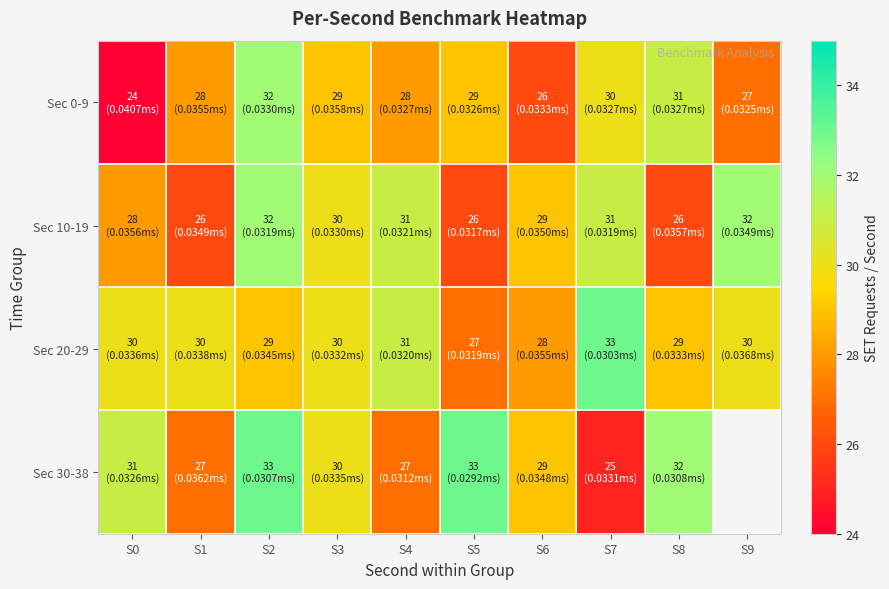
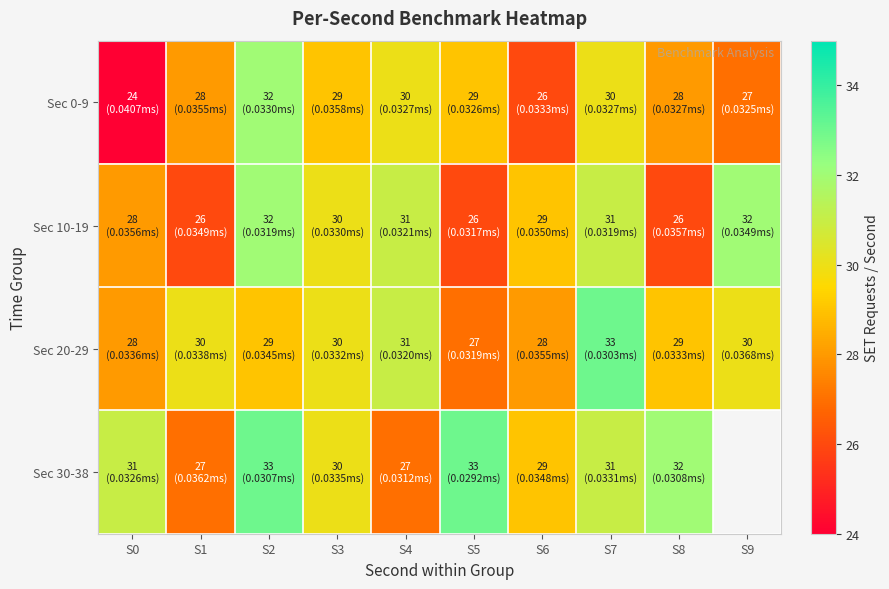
  {
    "Sec 0-9": {
-     "S4": 28,
-     "S8": 31
+     "S4": 30,
+     "S8": 28
    },
    "Sec 20-29": {
-     "S0": 30
+     "S0": 28
    },
    "Sec 30-38": {
-     "S7": 25
+     "S7": 31
    }
  }
